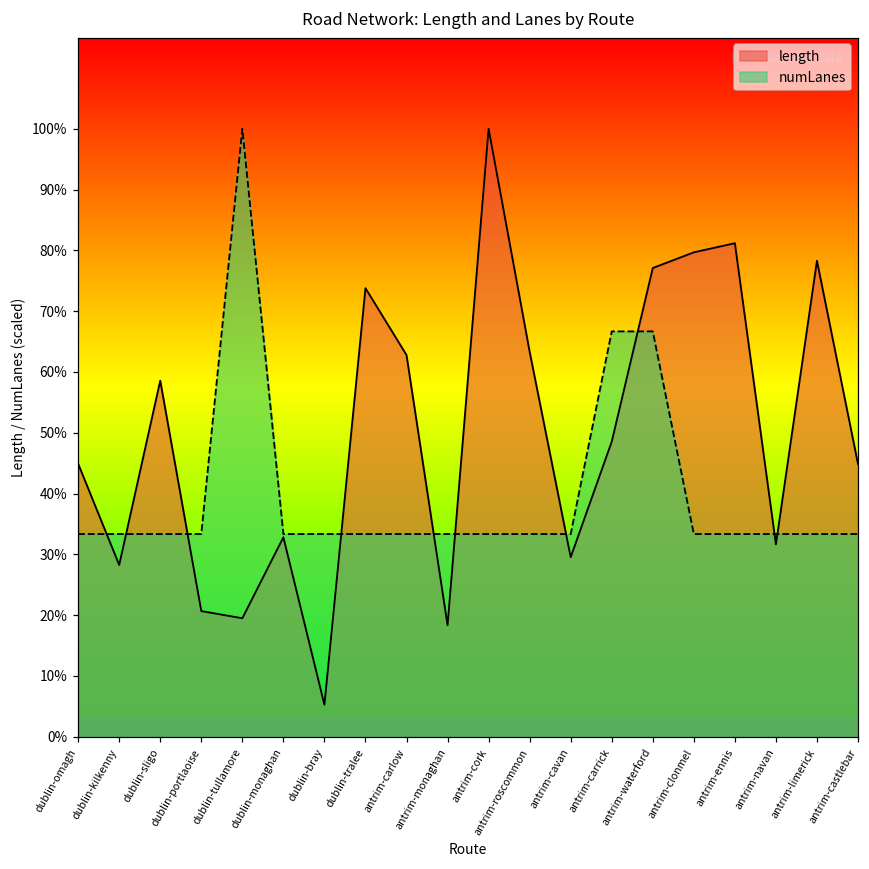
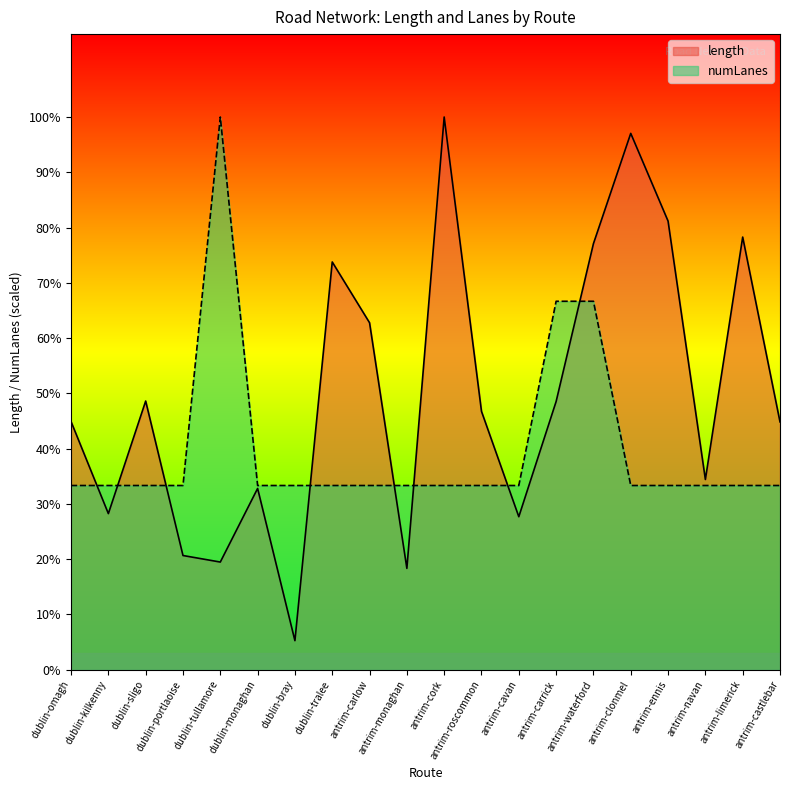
  {
    "length": {
      "dublin-omagh": "45%",
      "dublin-kilkenny": "28%",
-     "dublin-sligo": "59%",
+     "dublin-sligo": "49%",
      "dublin-portlaoise": "21%",
      "dublin-tullamore": "19%",
      "dublin-monaghan": "33%",
      "dublin-bray": "5%",
      "dublin-tralee": "74%",
      "antrim-carlow": "63%",
      "antrim-monaghan": "18%",
      "antrim-cork": "100%",
-     "antrim-roscommon": "63%",
-     "antrim-cavan": "30%",
+     "antrim-roscommon": "47%",
+     "antrim-cavan": "28%",
      "antrim-carrick": "49%",
      "antrim-waterford": "77%",
-     "antrim-clonmel": "80%",
+     "antrim-clonmel": "97%",
      "antrim-ennis": "81%",
-     "antrim-navan": "32%",
+     "antrim-navan": "34%",
      "antrim-limerick": "78%",
      "antrim-castlebar": "45%"
    },
    "numLanes": {
      "dublin-omagh": "33%",
      "dublin-kilkenny": "33%",
      "dublin-sligo": "33%",
      "dublin-portlaoise": "33%",
      "dublin-tullamore": "100%",
      "dublin-monaghan": "33%",
      "dublin-bray": "33%",
      "dublin-tralee": "33%",
      "antrim-carlow": "33%",
      "antrim-monaghan": "33%",
      "antrim-cork": "33%",
      "antrim-roscommon": "33%",
      "antrim-cavan": "33%",
      "antrim-carrick": "67%",
      "antrim-waterford": "67%",
      "antrim-clonmel": "33%",
      "antrim-ennis": "33%",
      "antrim-navan": "33%",
      "antrim-limerick": "33%",
      "antrim-castlebar": "33%"
    }
  }
